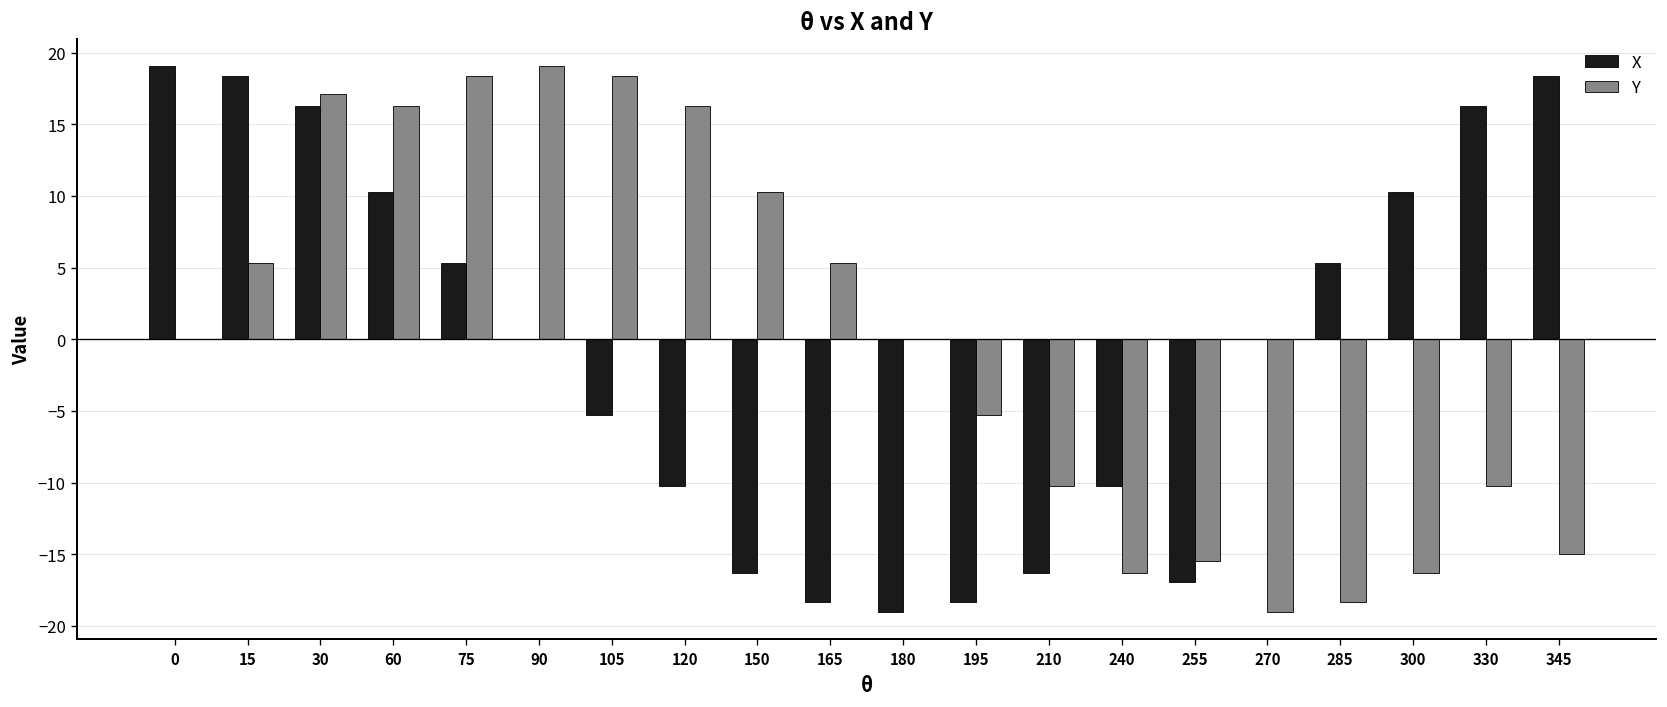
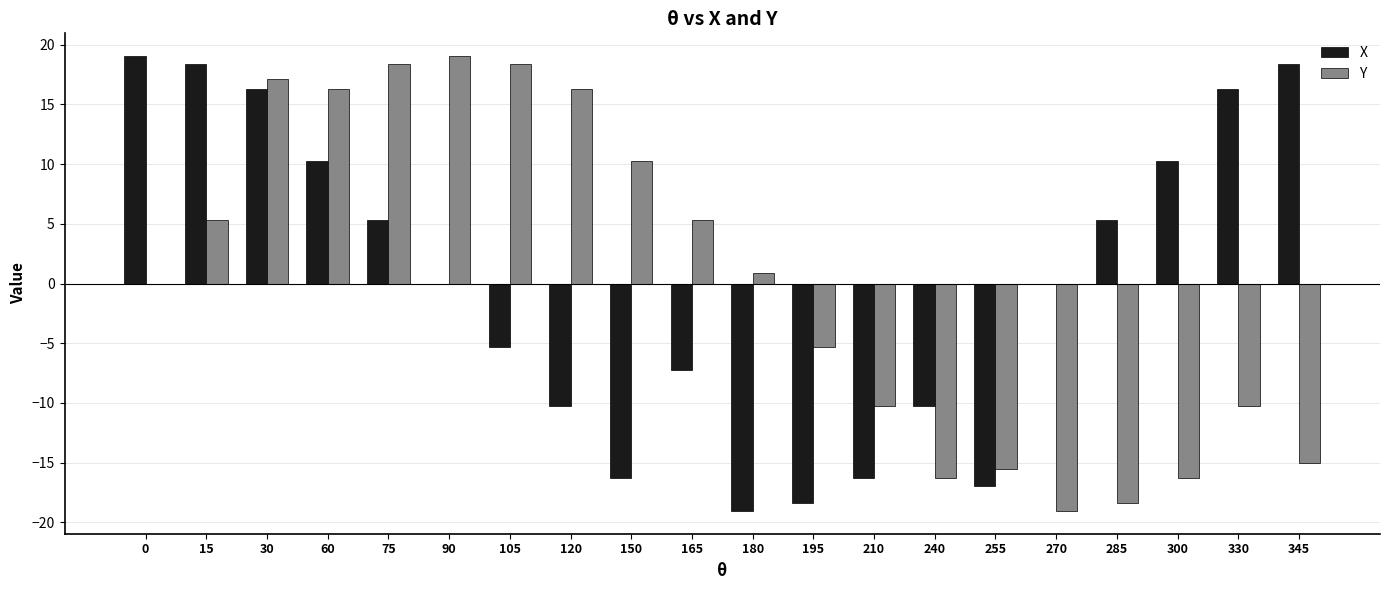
  {
    "X": {
      "0": 19.1,
      "15": 18.4,
      "30": 16.3,
      "60": 10.3,
      "75": 5.3,
      "90": 0.0,
      "105": -5.3,
      "120": -10.3,
      "150": -16.3,
-     "165": -18.4,
+     "165": -7.2,
      "180": -19.1,
      "195": -18.4,
      "210": -16.3,
      "240": -10.3,
      "255": -16.9,
      "270": 0.0,
      "285": 5.3,
      "300": 10.3,
      "330": 16.3,
      "345": 18.4
    },
    "Y": {
      "0": 0.0,
      "15": 5.3,
      "30": 17.1,
      "60": 16.3,
      "75": 18.4,
      "90": 19.1,
      "105": 18.4,
      "120": 16.3,
      "150": 10.3,
      "165": 5.3,
-     "180": 0.0,
+     "180": 0.9,
      "195": -5.3,
      "210": -10.3,
      "240": -16.3,
      "255": -15.5,
      "270": -19.1,
      "285": -18.4,
      "300": -16.3,
      "330": -10.3,
      "345": -15.0
    }
  }
